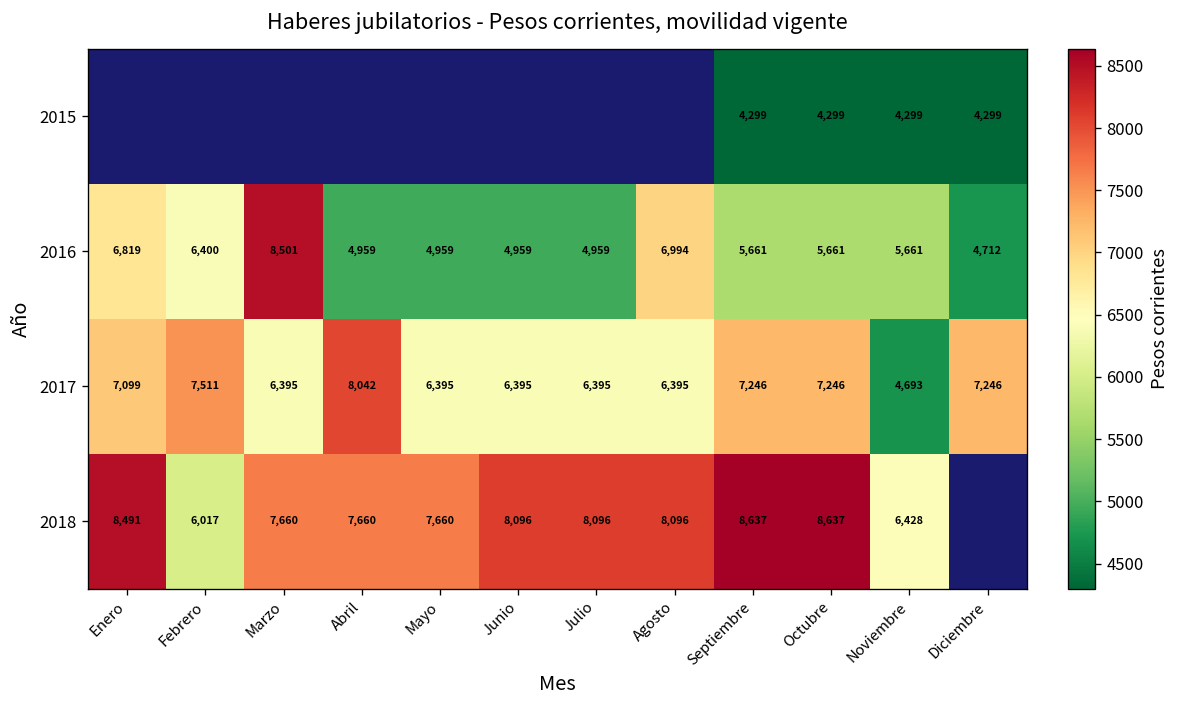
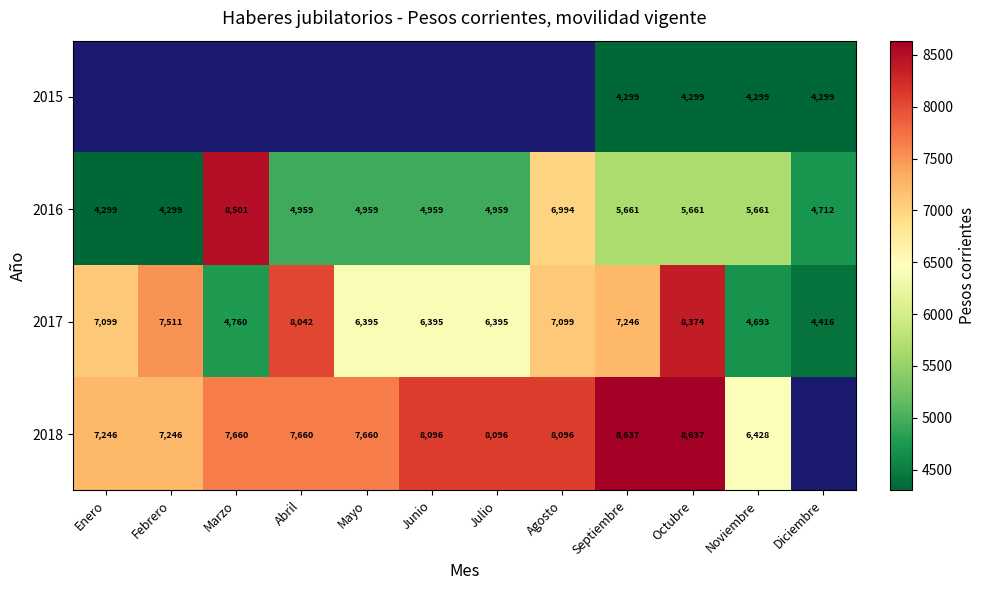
  {
    "2015": {
      "Septiembre": "4,299",
      "Octubre": "4,299",
      "Noviembre": "4,299",
      "Diciembre": "4,299"
    },
    "2016": {
-     "Enero": "6,819",
-     "Febrero": "6,400",
+     "Enero": "4,299",
+     "Febrero": "4,299",
      "Marzo": "8,501",
      "Abril": "4,959",
      "Mayo": "4,959",
      "Junio": "4,959",
      "Julio": "4,959",
      "Agosto": "6,994",
      "Septiembre": "5,661",
      "Octubre": "5,661",
      "Noviembre": "5,661",
      "Diciembre": "4,712"
    },
    "2017": {
      "Enero": "7,099",
      "Febrero": "7,511",
-     "Marzo": "6,395",
+     "Marzo": "4,760",
      "Abril": "8,042",
      "Mayo": "6,395",
      "Junio": "6,395",
      "Julio": "6,395",
-     "Agosto": "6,395",
+     "Agosto": "7,099",
      "Septiembre": "7,246",
-     "Octubre": "7,246",
+     "Octubre": "8,374",
      "Noviembre": "4,693",
-     "Diciembre": "7,246"
+     "Diciembre": "4,416"
    },
    "2018": {
-     "Enero": "8,491",
-     "Febrero": "6,017",
+     "Enero": "7,246",
+     "Febrero": "7,246",
      "Marzo": "7,660",
      "Abril": "7,660",
      "Mayo": "7,660",
      "Junio": "8,096",
      "Julio": "8,096",
      "Agosto": "8,096",
      "Septiembre": "8,637",
      "Octubre": "8,637",
      "Noviembre": "6,428"
    }
  }
